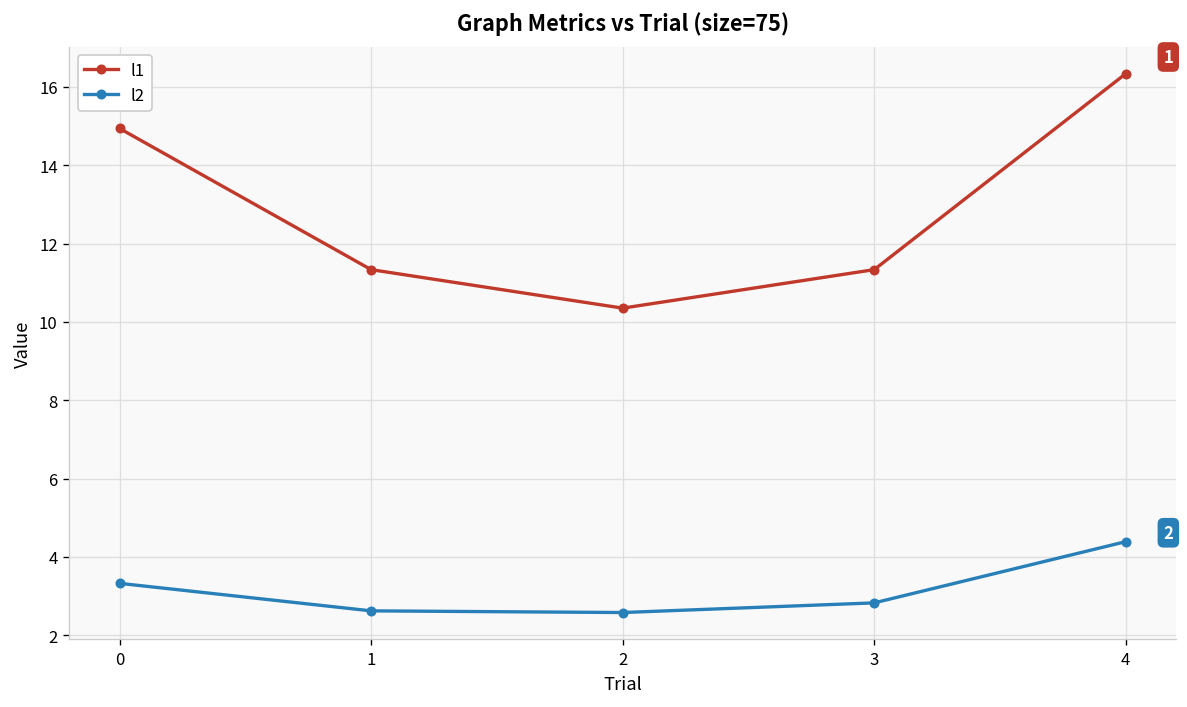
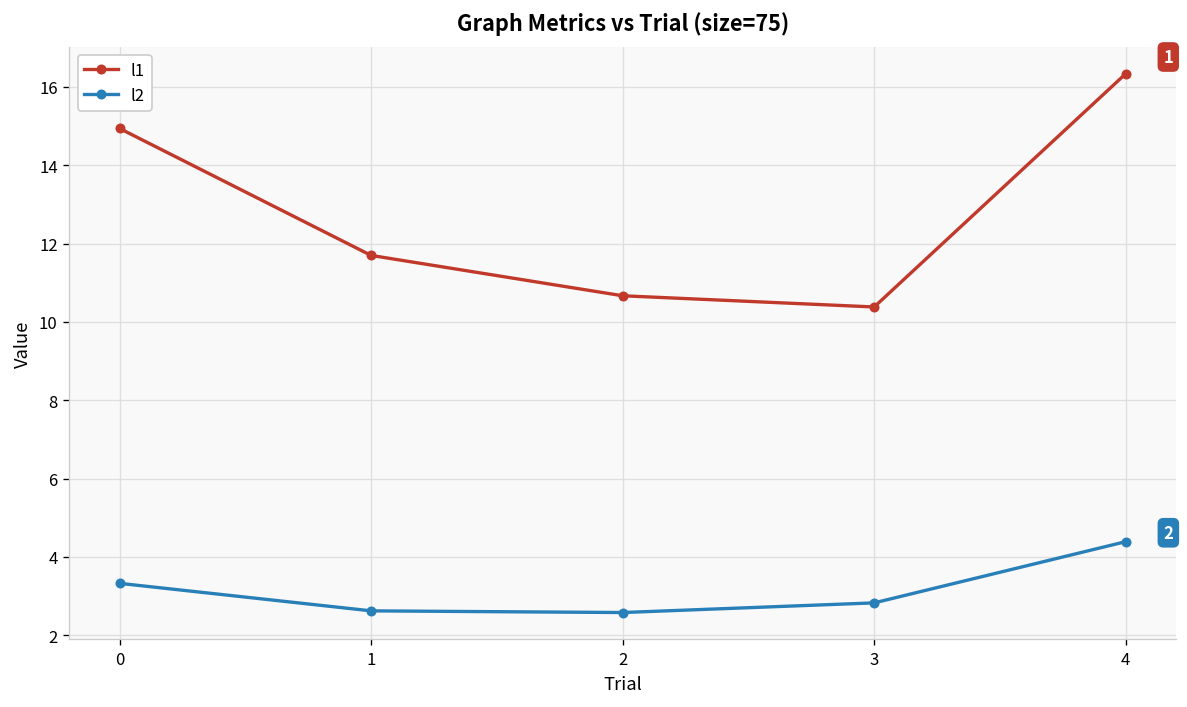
  {
    "l1": {
      "0": 14.9,
-     "1": 11.3,
-     "2": 10.4,
-     "3": 11.3,
+     "1": 11.7,
+     "2": 10.7,
+     "3": 10.4,
      "4": 16.3
    },
    "l2": {
      "0": 3.3,
      "1": 2.6,
      "2": 2.6,
      "3": 2.8,
      "4": 4.4
    }
  }
